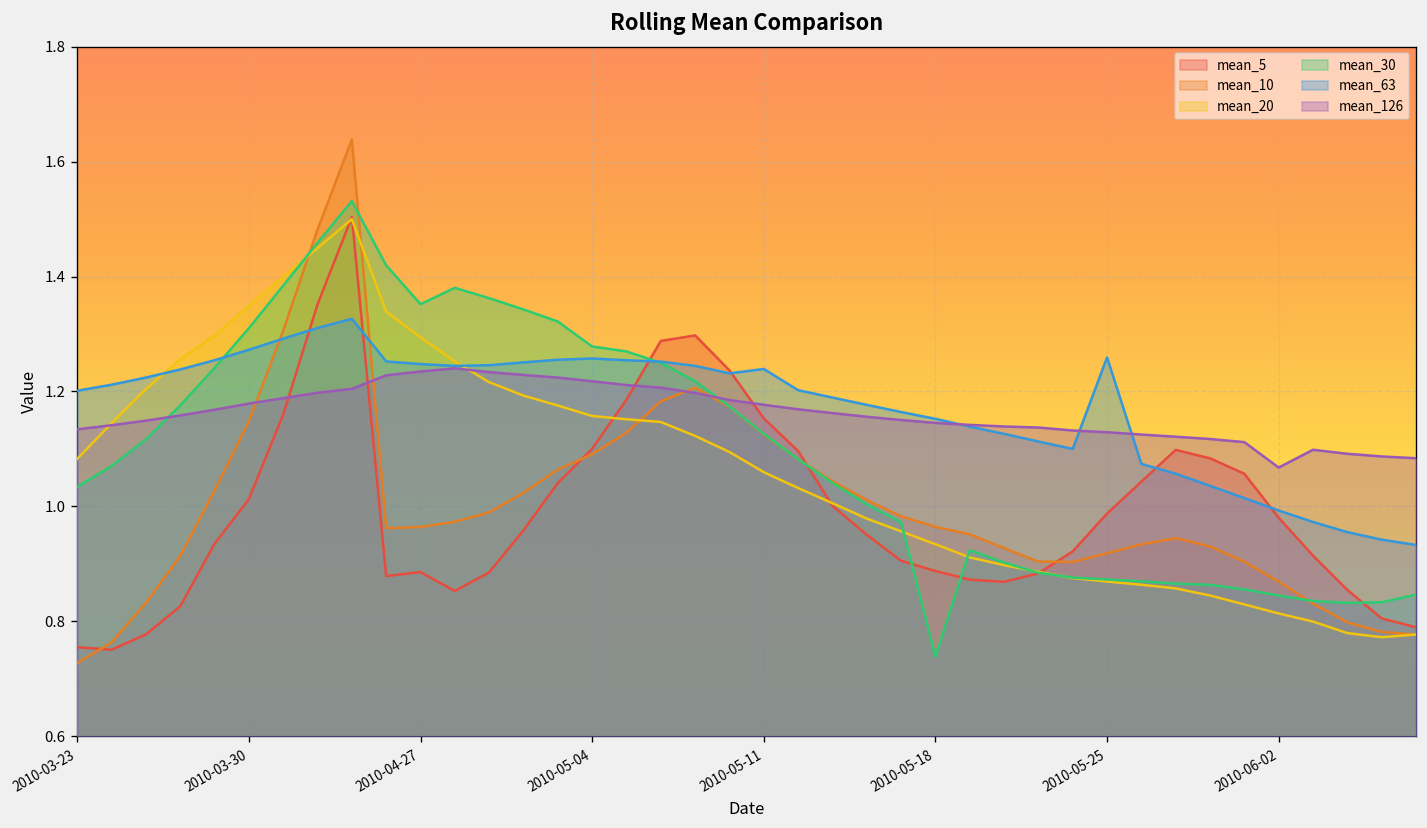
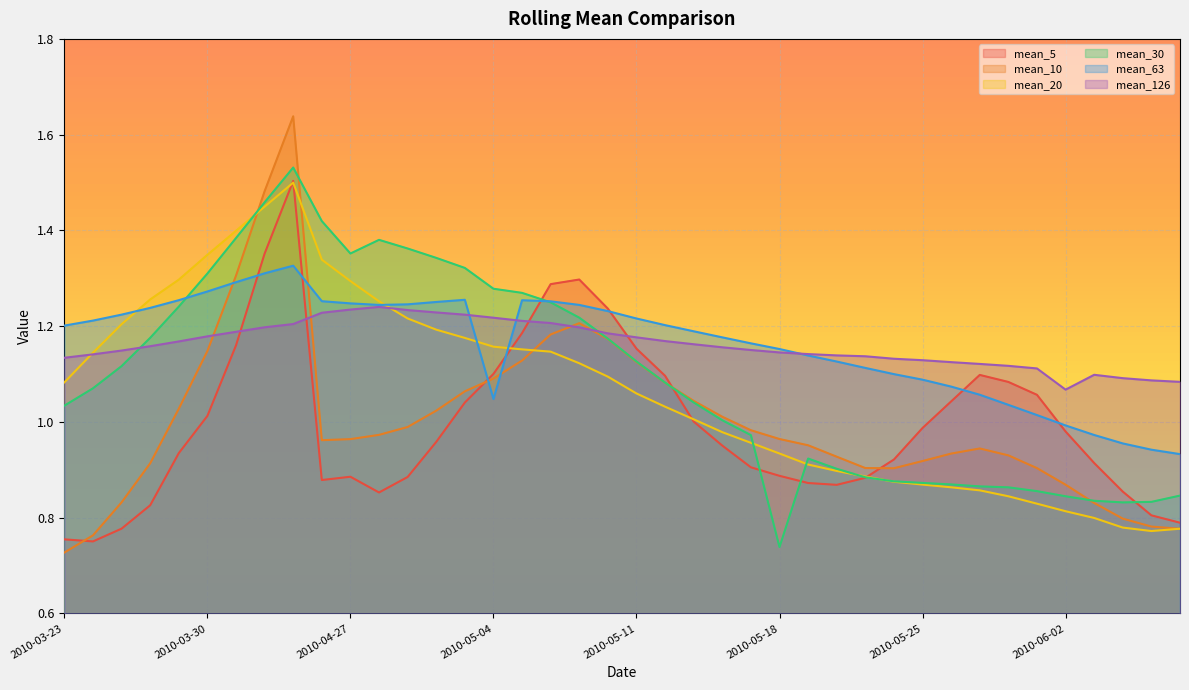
  {
    "mean_30": {
      "2010-03-23": 1.03,
      "2010-03-30": 1.31,
      "2010-04-27": 1.35,
      "2010-05-04": 1.28,
      "2010-05-18": 0.74,
      "2010-06-02": 0.84
    },
    "mean_63": {
      "2010-03-23": 1.20,
      "2010-03-30": 1.27,
      "2010-04-27": 1.25,
-     "2010-05-04": 1.26,
-     "2010-05-11": 1.24,
+     "2010-05-04": 1.05,
+     "2010-05-11": 1.22,
      "2010-05-18": 1.15,
-     "2010-05-25": 1.26,
+     "2010-05-25": 1.09,
      "2010-06-02": 0.99
    },
    "mean_126": {
      "2010-03-23": 1.13,
      "2010-03-30": 1.18,
      "2010-04-27": 1.23,
      "2010-05-04": 1.22,
      "2010-05-11": 1.18,
      "2010-05-18": 1.15,
      "2010-05-25": 1.13,
      "2010-06-02": 1.07
    }
  }
